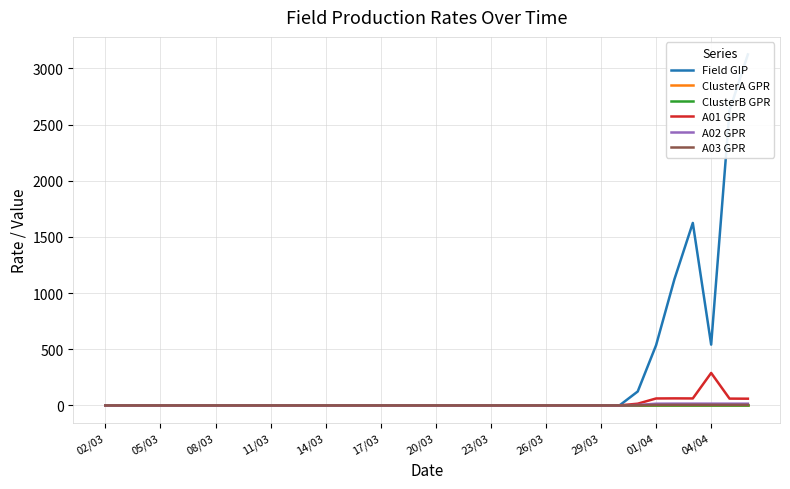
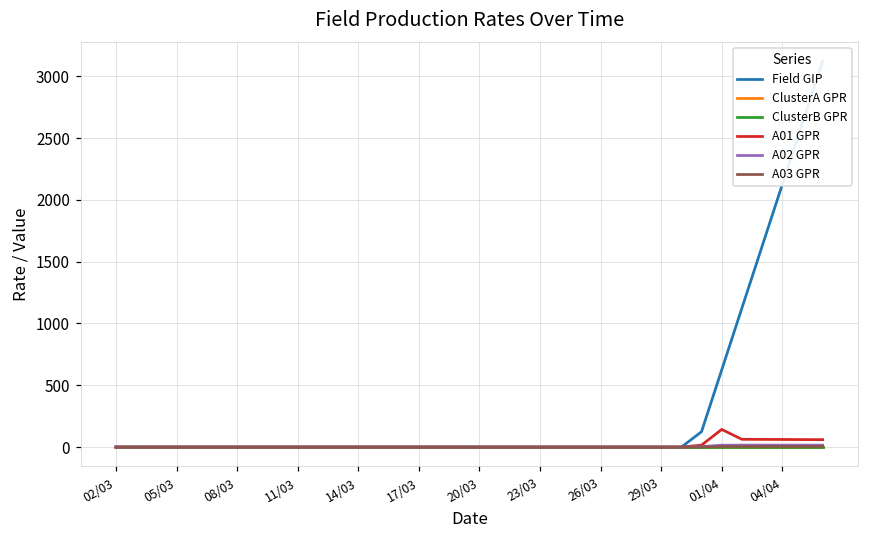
  {
    "Field GIP": {
-     "01/04": 540,
-     "04/04": 540
+     "01/04": 620,
+     "04/04": 2120
    },
    "A01 GPR": {
-     "01/04": 60,
-     "04/04": 290
+     "01/04": 140,
+     "04/04": 60
    }
  }
